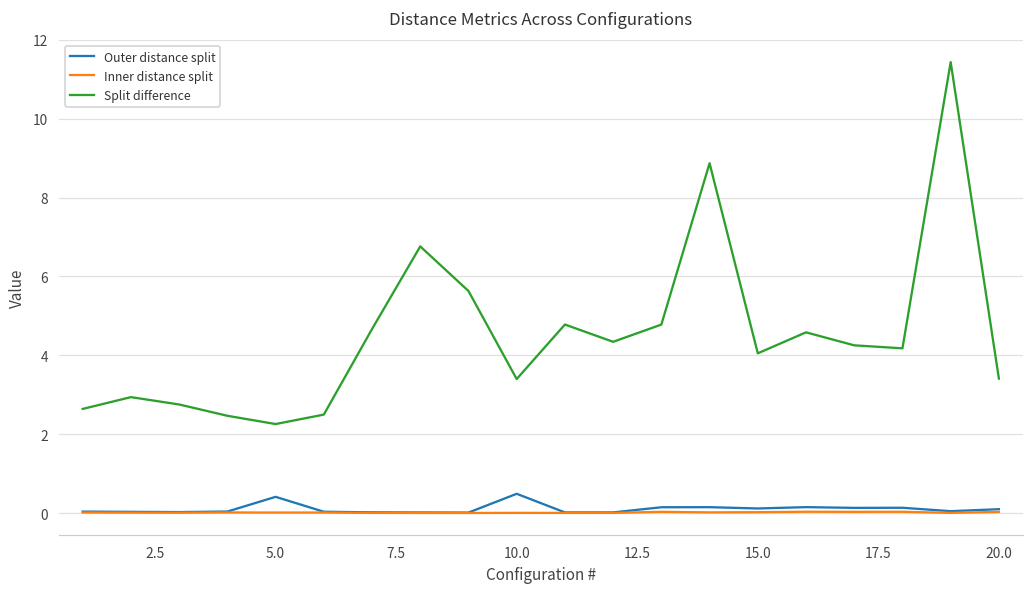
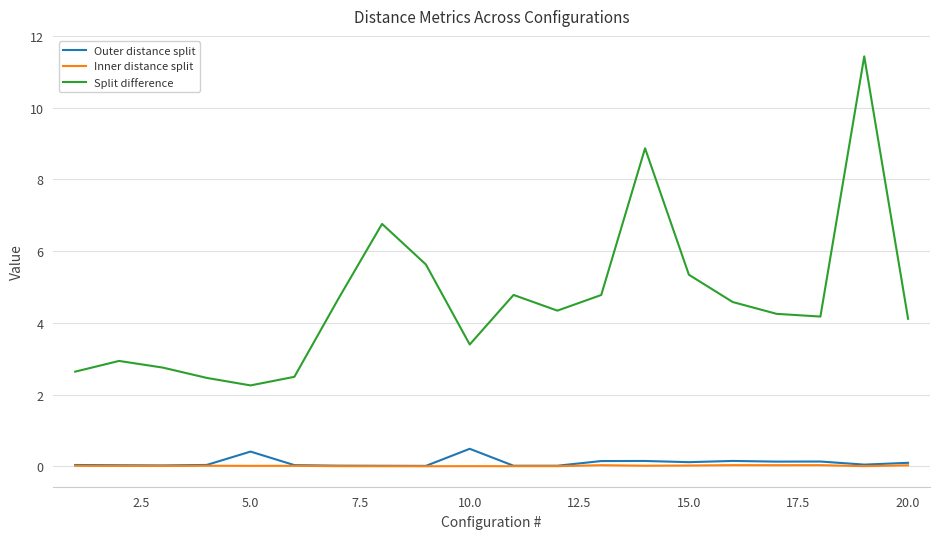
  {
    "Outer distance split": {
      "5.0": 0.4,
      "10.0": 0.5,
      "15.0": 0.1
    },
    "Inner distance split": {
      "5.0": 0.0,
      "10.0": 0.0,
      "15.0": 0.0
    },
    "Split difference": {
      "5.0": 2.3,
      "10.0": 3.4,
-     "15.0": 4.1,
-     "20.0": 3.4
+     "15.0": 5.3,
+     "20.0": 4.1
    }
  }
